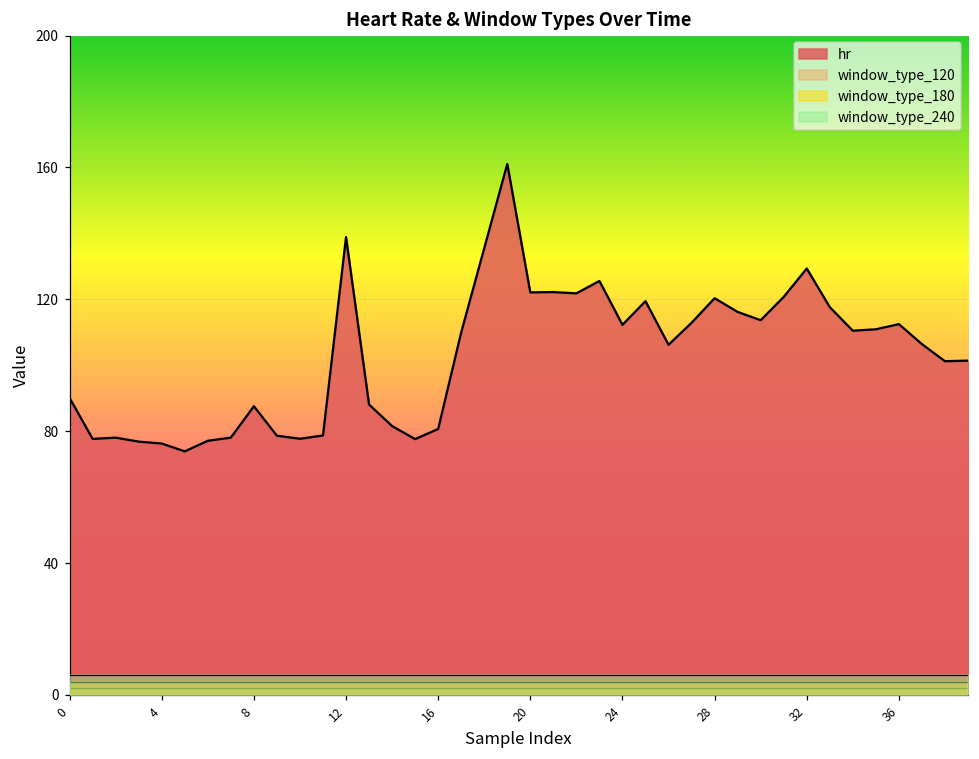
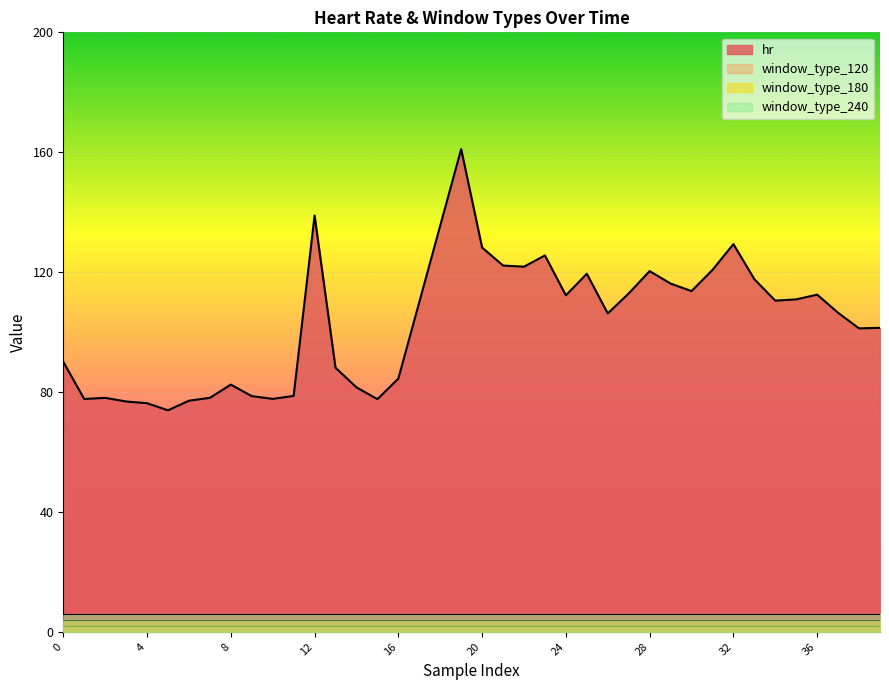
  {
    "hr": {
      "0": 90,
      "4": 76,
-     "8": 88,
+     "8": 82,
      "12": 139,
-     "16": 81,
-     "20": 122,
+     "16": 84,
+     "20": 128,
      "24": 112,
      "28": 120,
      "32": 129,
      "36": 112
    },
    "window_type_120": {
      "0": 2,
      "4": 2,
      "8": 2,
      "12": 2,
      "16": 2,
      "20": 2,
      "24": 2,
      "28": 2,
      "32": 2,
      "36": 2
    },
    "window_type_180": {
      "0": 4,
      "4": 4,
      "8": 4,
      "12": 4,
      "16": 4,
      "20": 4,
      "24": 4,
      "28": 4,
      "32": 4,
      "36": 4
    },
    "window_type_240": {
      "0": 6,
      "4": 6,
      "8": 6,
      "12": 6,
      "16": 6,
      "20": 6,
      "24": 6,
      "28": 6,
      "32": 6,
      "36": 6
    }
  }
